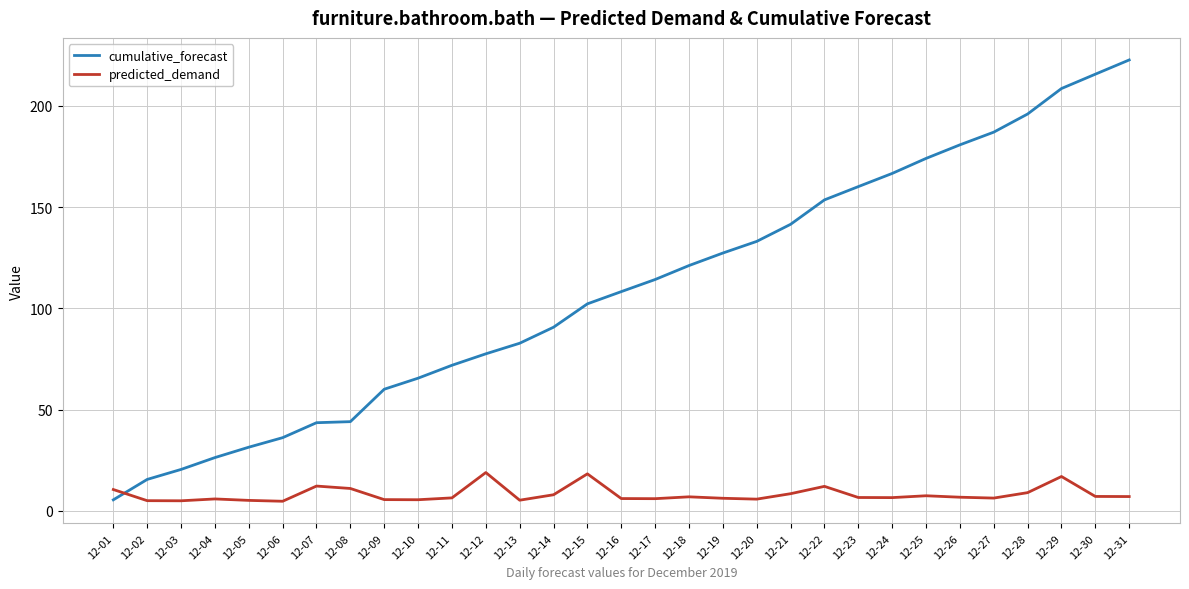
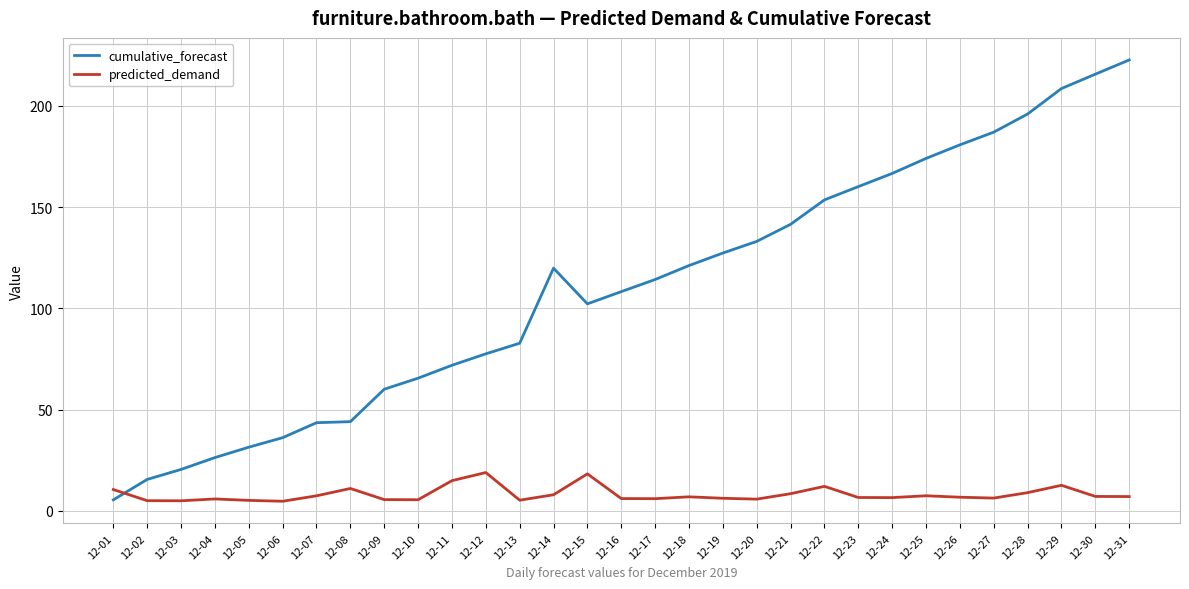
  {
    "cumulative_forecast": {
      "12-01": 5,
      "12-02": 15,
      "12-03": 20,
      "12-04": 26,
      "12-05": 31,
      "12-06": 36,
      "12-07": 44,
      "12-08": 44,
      "12-09": 60,
      "12-10": 66,
      "12-11": 72,
      "12-12": 78,
      "12-13": 83,
-     "12-14": 91,
+     "12-14": 120,
      "12-15": 102,
      "12-16": 108,
      "12-17": 114,
      "12-18": 121,
      "12-19": 127,
      "12-20": 133,
      "12-21": 142,
      "12-22": 154,
      "12-23": 160,
      "12-24": 167,
      "12-25": 174,
      "12-26": 181,
      "12-27": 187,
      "12-28": 196,
      "12-29": 209,
      "12-30": 216,
      "12-31": 223
    },
    "predicted_demand": {
      "12-01": 10,
      "12-02": 5,
      "12-03": 5,
      "12-04": 6,
      "12-05": 5,
      "12-06": 5,
-     "12-07": 12,
+     "12-07": 7,
      "12-08": 11,
      "12-09": 6,
      "12-10": 5,
-     "12-11": 6,
+     "12-11": 15,
      "12-12": 19,
      "12-13": 5,
      "12-14": 8,
      "12-15": 18,
      "12-16": 6,
      "12-17": 6,
      "12-18": 7,
      "12-19": 6,
      "12-20": 6,
      "12-21": 8,
      "12-22": 12,
      "12-23": 7,
      "12-24": 7,
      "12-25": 7,
      "12-26": 7,
      "12-27": 6,
      "12-28": 9,
-     "12-29": 17,
+     "12-29": 13,
      "12-30": 7,
      "12-31": 7
    }
  }
